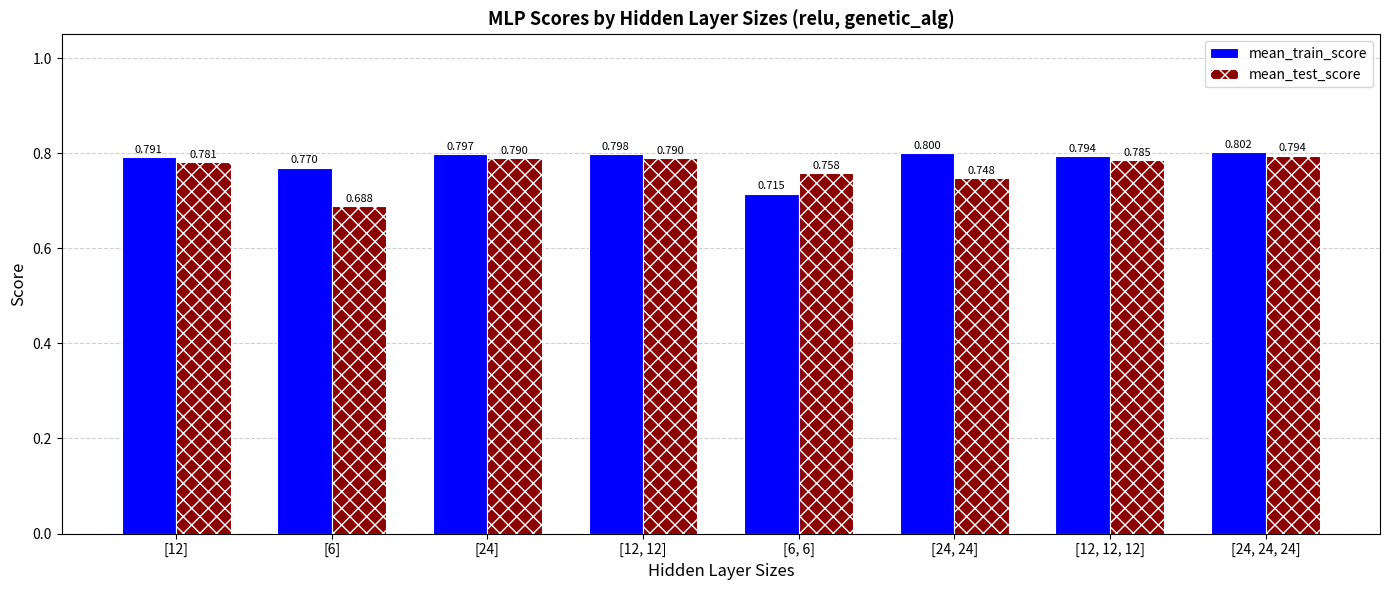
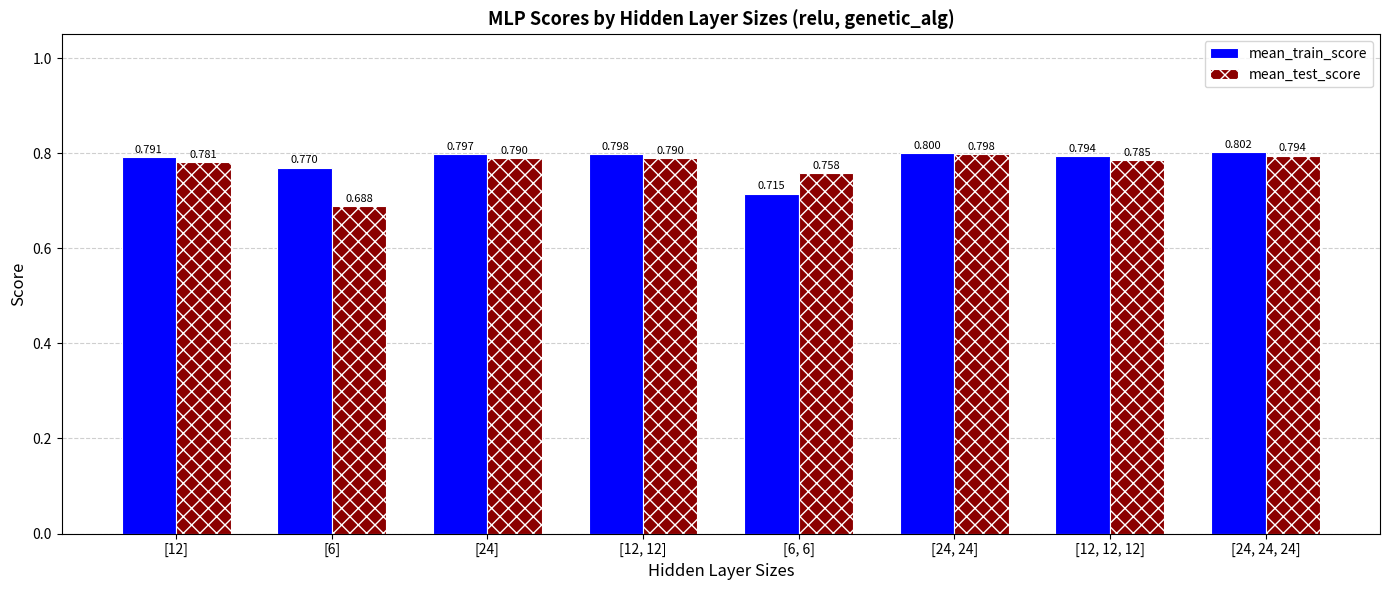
  {
    "mean_train_score": {
      "[12]": 0.791,
      "[6]": 0.770,
      "[24]": 0.797,
      "[12, 12]": 0.798,
      "[6, 6]": 0.715,
      "[24, 24]": 0.800,
      "[12, 12, 12]": 0.794,
      "[24, 24, 24]": 0.802
    },
    "mean_test_score": {
      "[12]": 0.781,
      "[6]": 0.688,
      "[24]": 0.790,
      "[12, 12]": 0.790,
      "[6, 6]": 0.758,
-     "[24, 24]": 0.748,
+     "[24, 24]": 0.798,
      "[12, 12, 12]": 0.785,
      "[24, 24, 24]": 0.794
    }
  }
